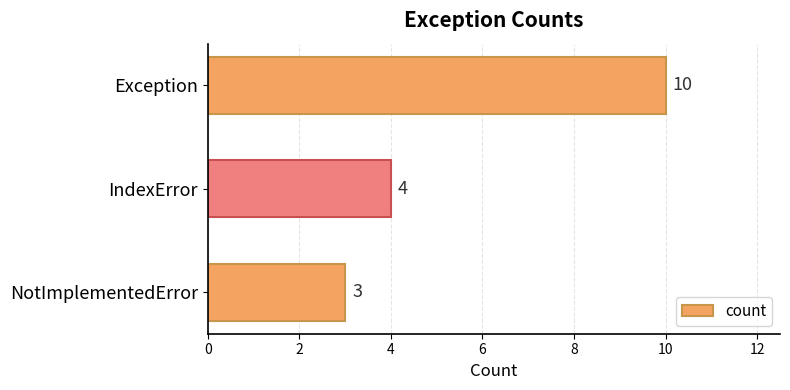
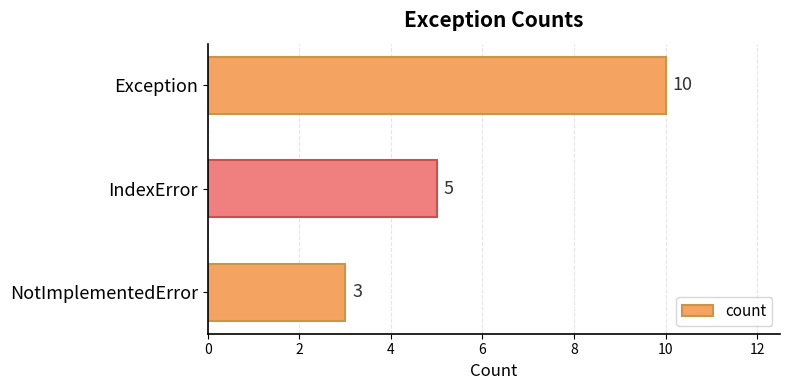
  {
    "Exception": 10,
-   "IndexError": 4,
+   "IndexError": 5,
    "NotImplementedError": 3
  }
